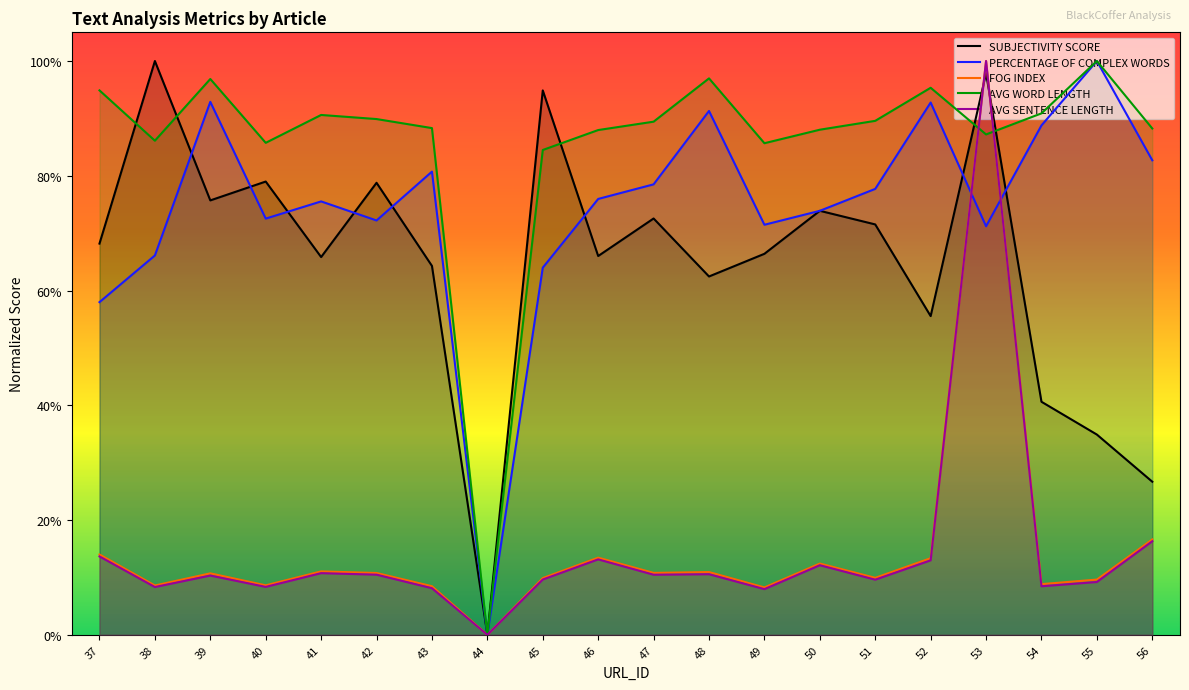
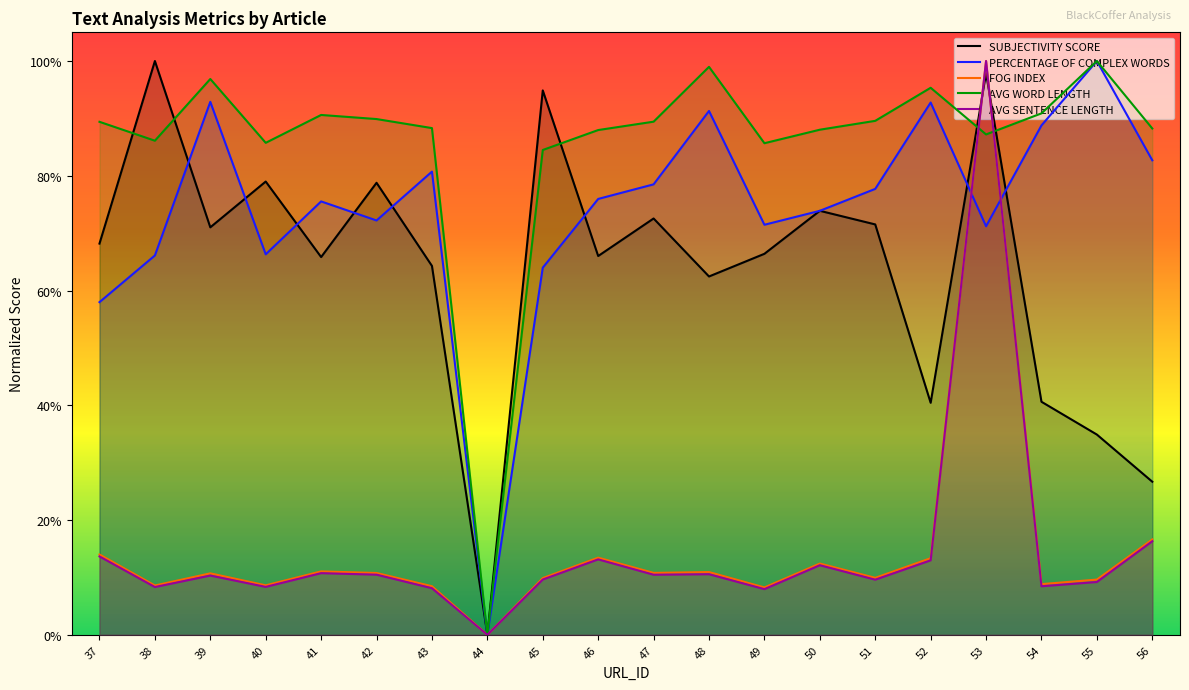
  {
    "SUBJECTIVITY SCORE": {
      "37": "68%",
      "38": "100%",
-     "39": "76%",
+     "39": "71%",
      "40": "79%",
      "41": "66%",
      "42": "79%",
      "43": "64%",
      "45": "95%",
      "46": "66%",
      "47": "73%",
      "48": "62%",
      "49": "66%",
      "51": "72%",
-     "52": "56%",
+     "52": "40%",
      "54": "41%",
      "55": "35%",
      "56": "27%"
    },
    "PERCENTAGE OF COMPLEX WORDS": {
      "37": "58%",
      "38": "66%",
      "39": "93%",
-     "40": "73%",
+     "40": "66%",
      "41": "76%",
      "42": "72%",
      "43": "81%",
      "45": "64%",
      "46": "76%",
      "47": "79%",
      "48": "91%",
      "49": "71%",
      "51": "78%",
      "52": "93%",
      "53": "71%",
      "54": "89%",
      "56": "83%"
    },
    "AVG WORD LENGTH": {
-     "37": "95%",
+     "37": "89%",
      "38": "86%",
      "39": "97%",
      "40": "86%",
      "41": "91%",
      "42": "90%",
      "43": "88%",
      "45": "84%",
      "46": "88%",
      "47": "89%",
-     "48": "97%",
+     "48": "99%",
      "49": "86%",
      "50": "88%",
      "51": "90%",
      "52": "95%",
      "53": "87%",
      "56": "88%"
    }
  }
